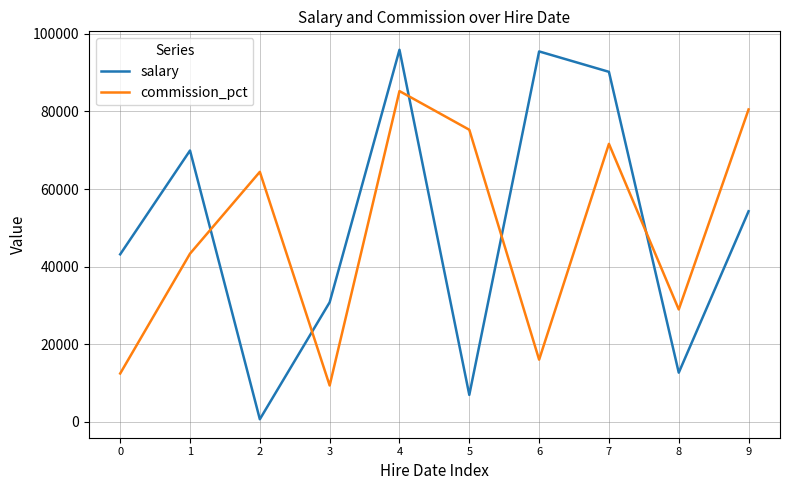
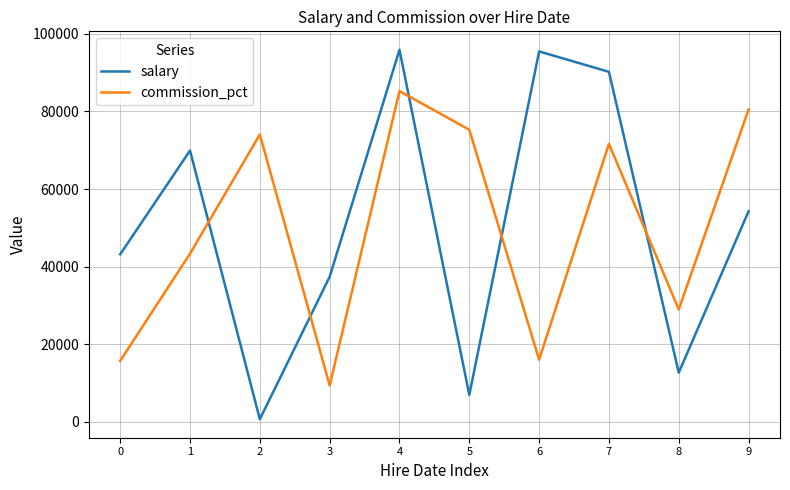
  {
    "salary": {
      "0": 43000,
      "1": 70000,
      "2": 1000,
-     "3": 31000,
+     "3": 37000,
      "4": 96000,
      "5": 7000,
      "6": 95000,
      "7": 90000,
      "8": 13000,
      "9": 54000
    },
    "commission_pct": {
-     "0": 12000,
+     "0": 16000,
      "1": 43000,
-     "2": 64000,
+     "2": 74000,
      "3": 9000,
      "4": 85000,
      "5": 75000,
      "6": 16000,
      "7": 72000,
      "8": 29000,
      "9": 81000
    }
  }
